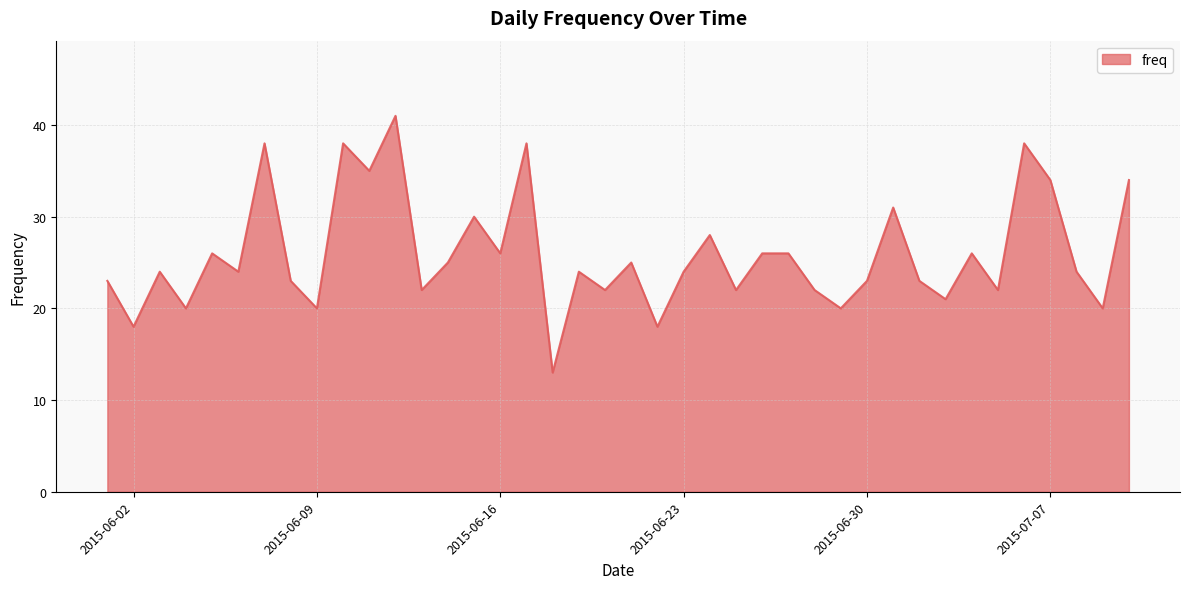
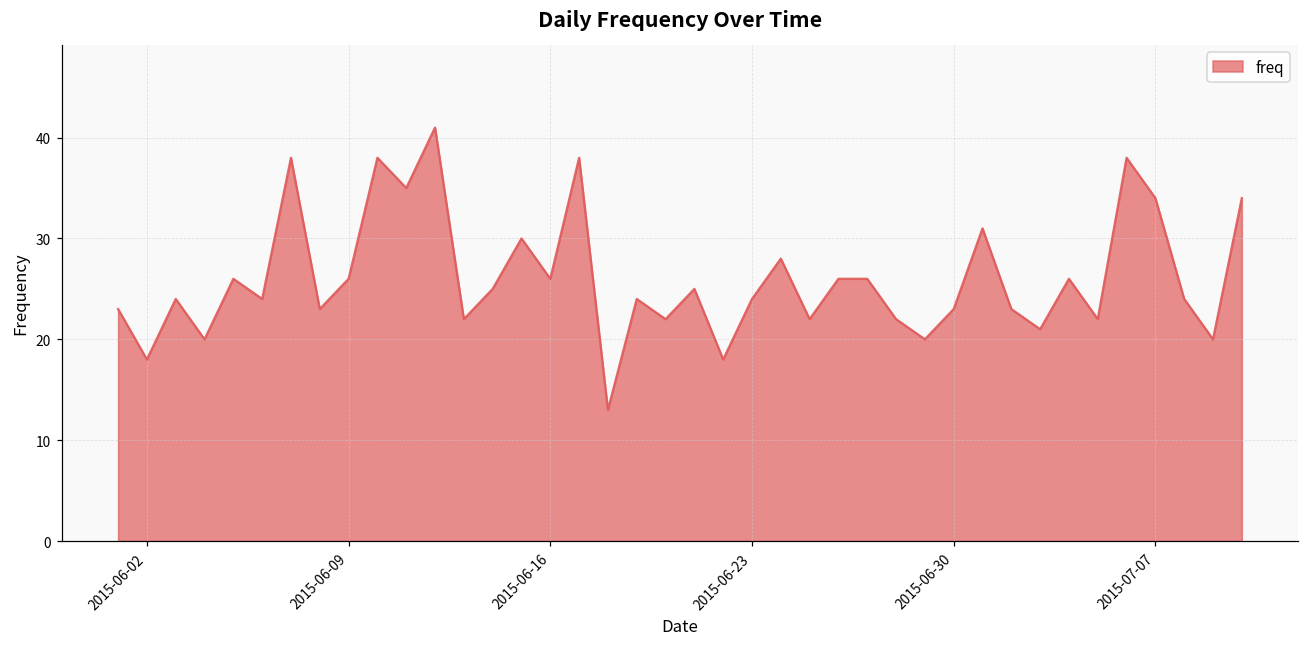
  {
    "2015-06-02": 18,
-   "2015-06-09": 20,
+   "2015-06-09": 26,
    "2015-06-16": 26,
    "2015-06-23": 24,
    "2015-06-30": 23,
    "2015-07-07": 34
  }
